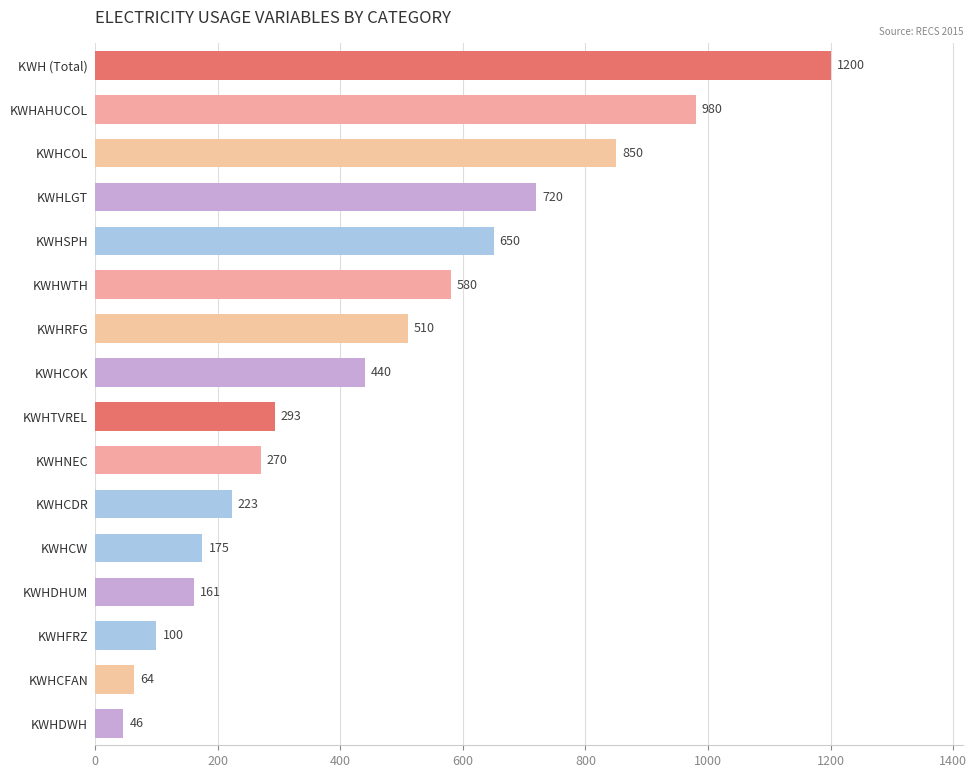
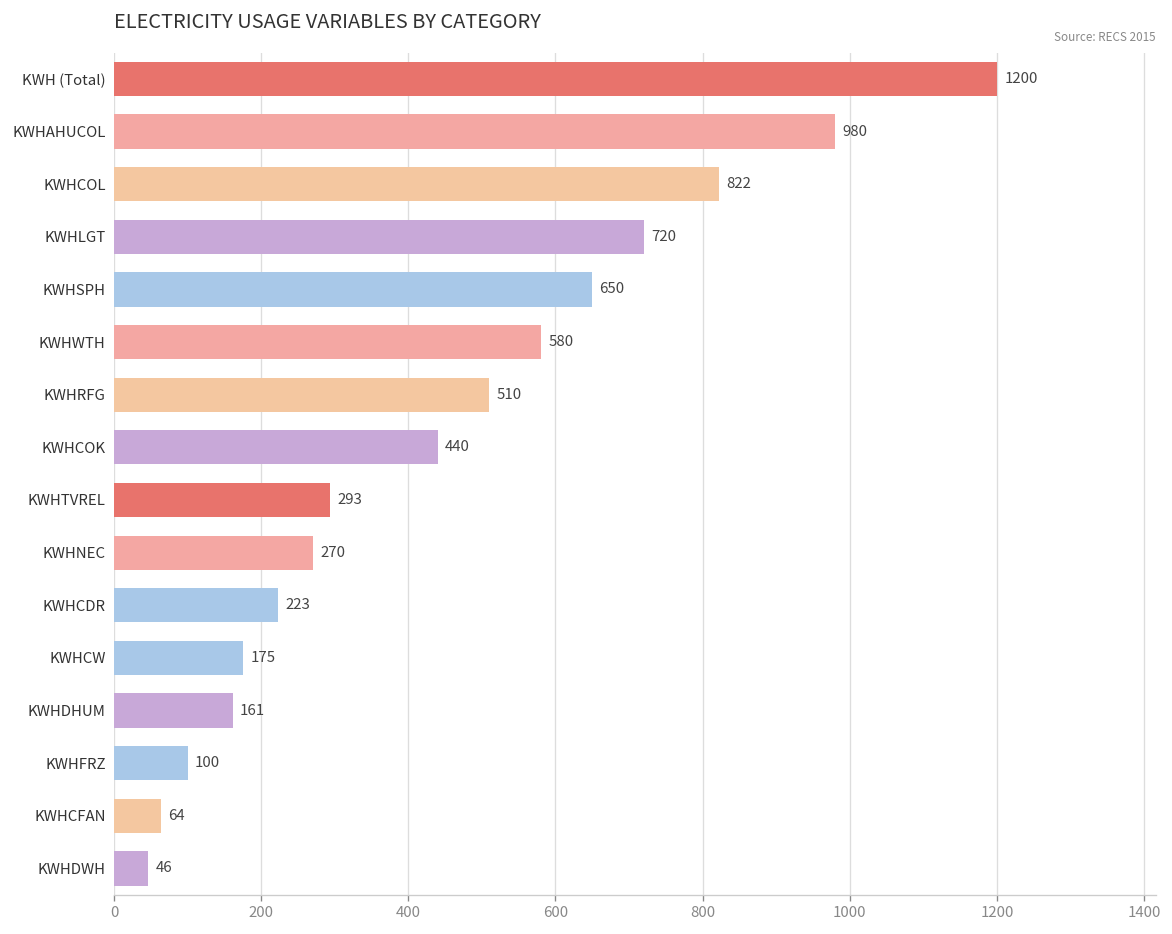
  {
    "KWH (Total)": 1200,
    "KWHAHUCOL": 980,
-   "KWHCOL": 850,
+   "KWHCOL": 822,
    "KWHLGT": 720,
    "KWHSPH": 650,
    "KWHWTH": 580,
    "KWHRFG": 510,
    "KWHCOK": 440,
    "KWHTVREL": 293,
    "KWHNEC": 270,
    "KWHCDR": 223,
    "KWHCW": 175,
    "KWHDHUM": 161,
    "KWHFRZ": 100,
    "KWHCFAN": 64,
    "KWHDWH": 46
  }
